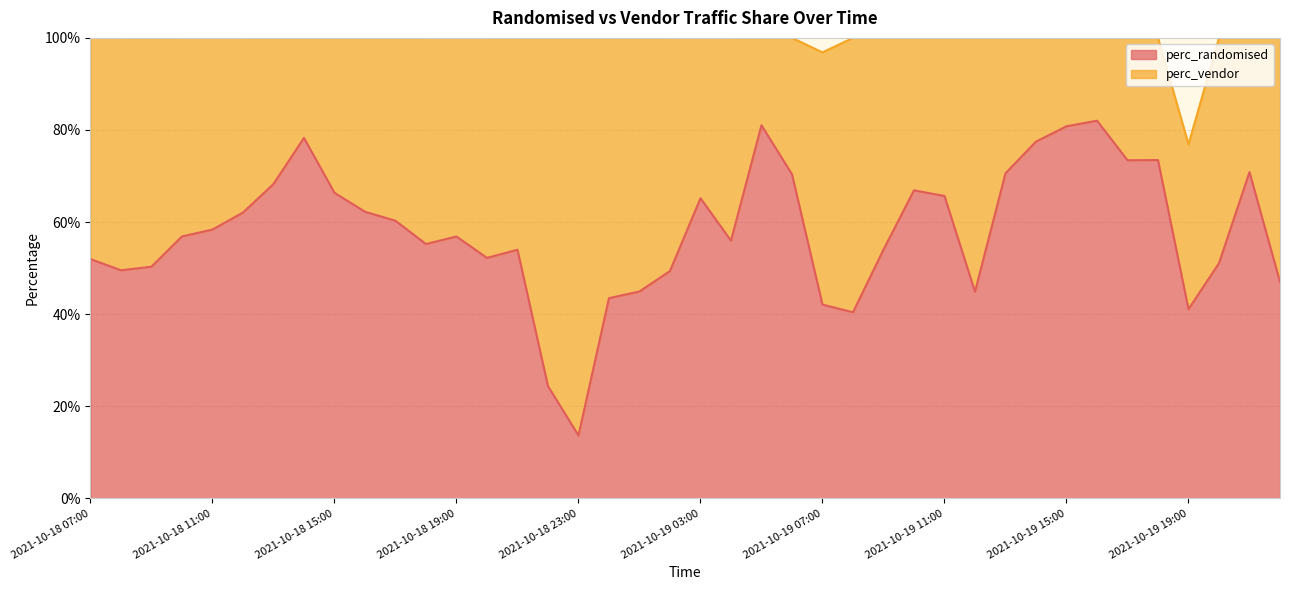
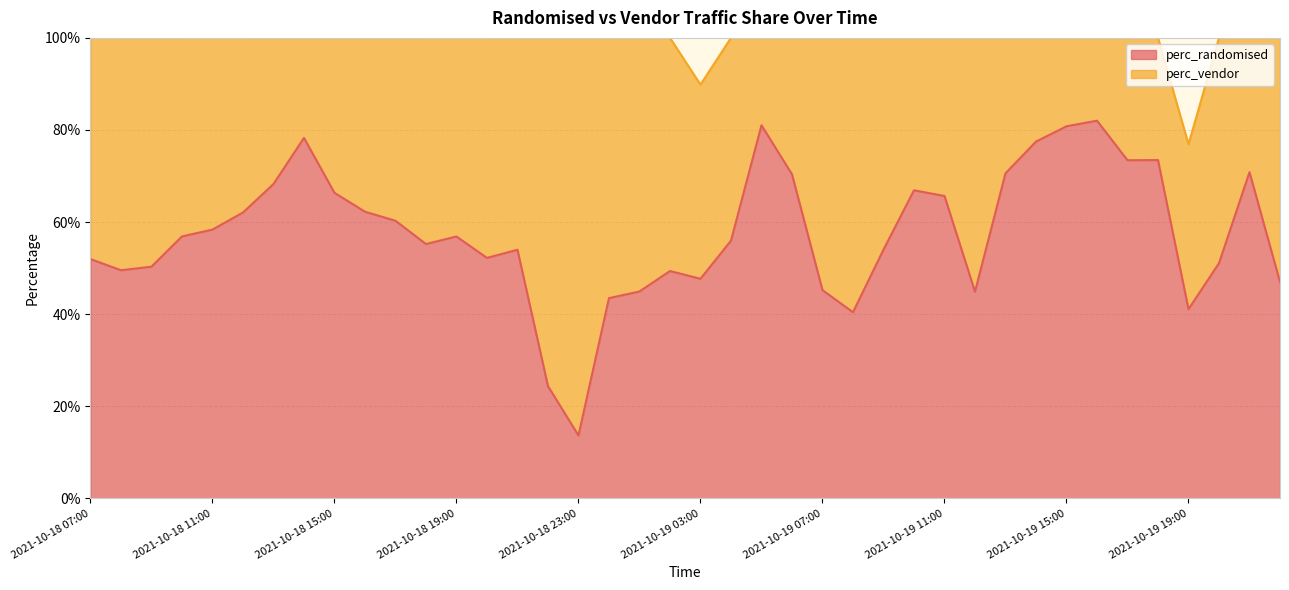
  {
    "perc_randomised": {
      "2021-10-18 07:00": "52%",
      "2021-10-18 11:00": "58%",
      "2021-10-18 15:00": "66%",
      "2021-10-18 19:00": "57%",
      "2021-10-18 23:00": "14%",
-     "2021-10-19 03:00": "65%",
-     "2021-10-19 07:00": "42%",
+     "2021-10-19 03:00": "48%",
+     "2021-10-19 07:00": "45%",
      "2021-10-19 11:00": "66%",
      "2021-10-19 15:00": "81%",
      "2021-10-19 19:00": "41%"
    },
    "perc_vendor": {
      "2021-10-18 15:00": "34%",
      "2021-10-18 23:00": "86%",
      "2021-10-19 07:00": "55%",
      "2021-10-19 11:00": "34%",
      "2021-10-19 15:00": "19%",
      "2021-10-19 19:00": "36%"
    }
  }
